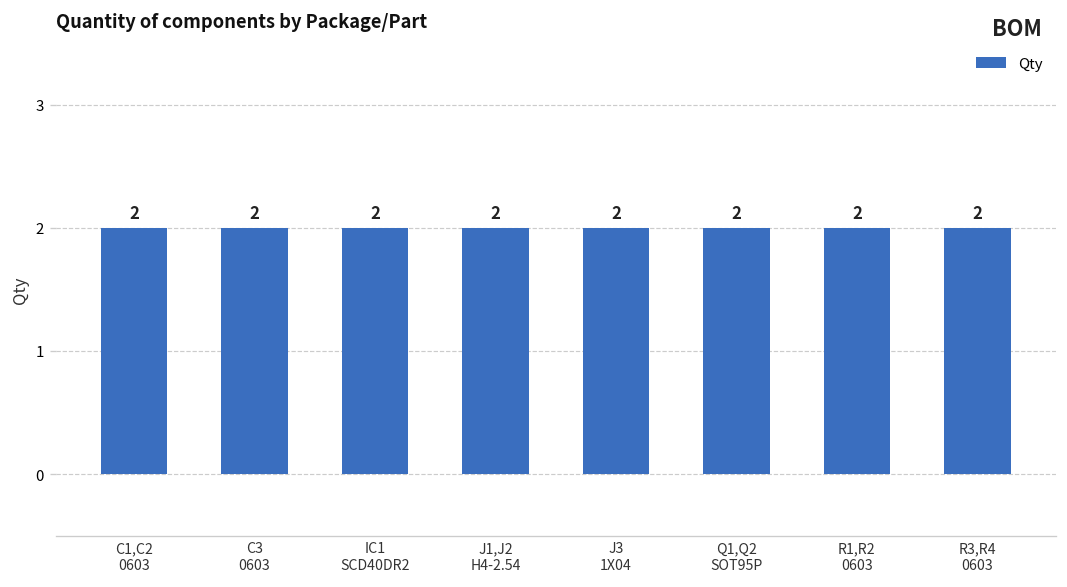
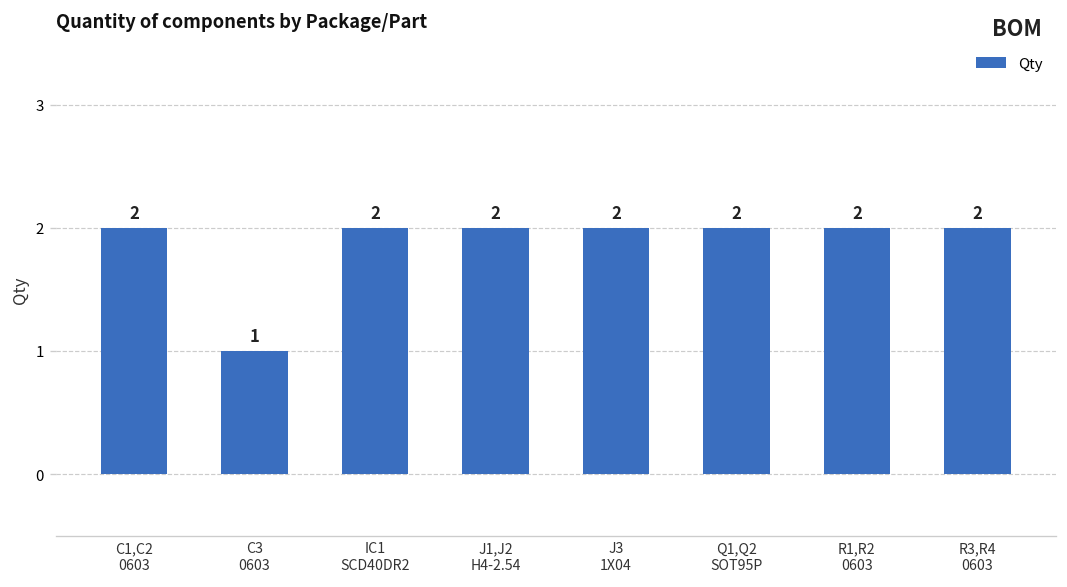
  {
    "C1,C2 0603": 2,
-   "C3 0603": 2,
+   "C3 0603": 1,
    "IC1 SCD40DR2": 2,
    "J1,J2 H4-2.54": 2,
    "J3 1X04": 2,
    "Q1,Q2 SOT95P": 2,
    "R1,R2 0603": 2,
    "R3,R4 0603": 2
  }
